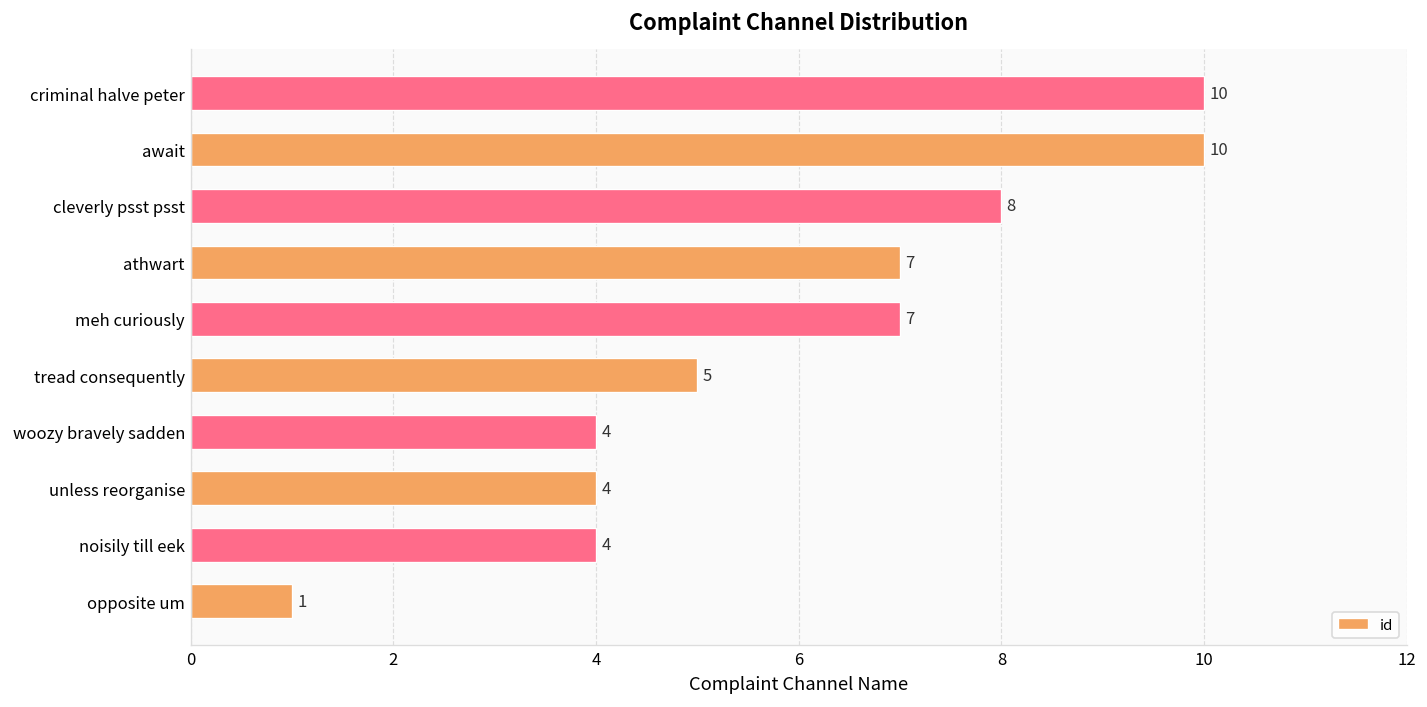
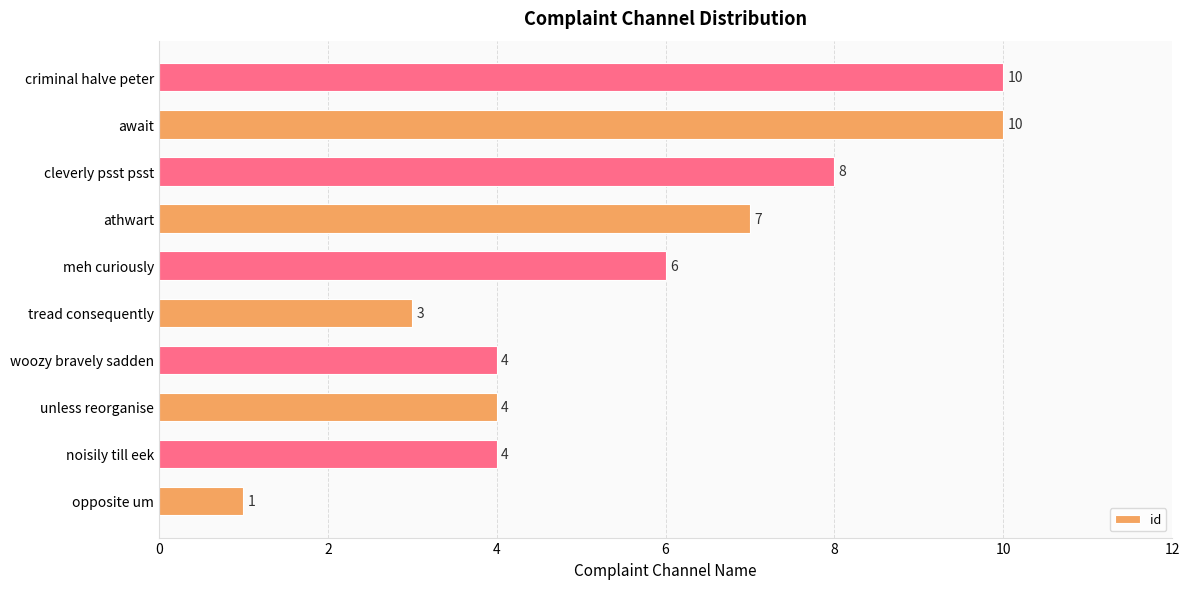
  {
    "criminal halve peter": 10,
    "await": 10,
    "cleverly psst psst": 8,
    "athwart": 7,
-   "meh curiously": 7,
-   "tread consequently": 5,
+   "meh curiously": 6,
+   "tread consequently": 3,
    "woozy bravely sadden": 4,
    "unless reorganise": 4,
    "noisily till eek": 4,
    "opposite um": 1
  }
